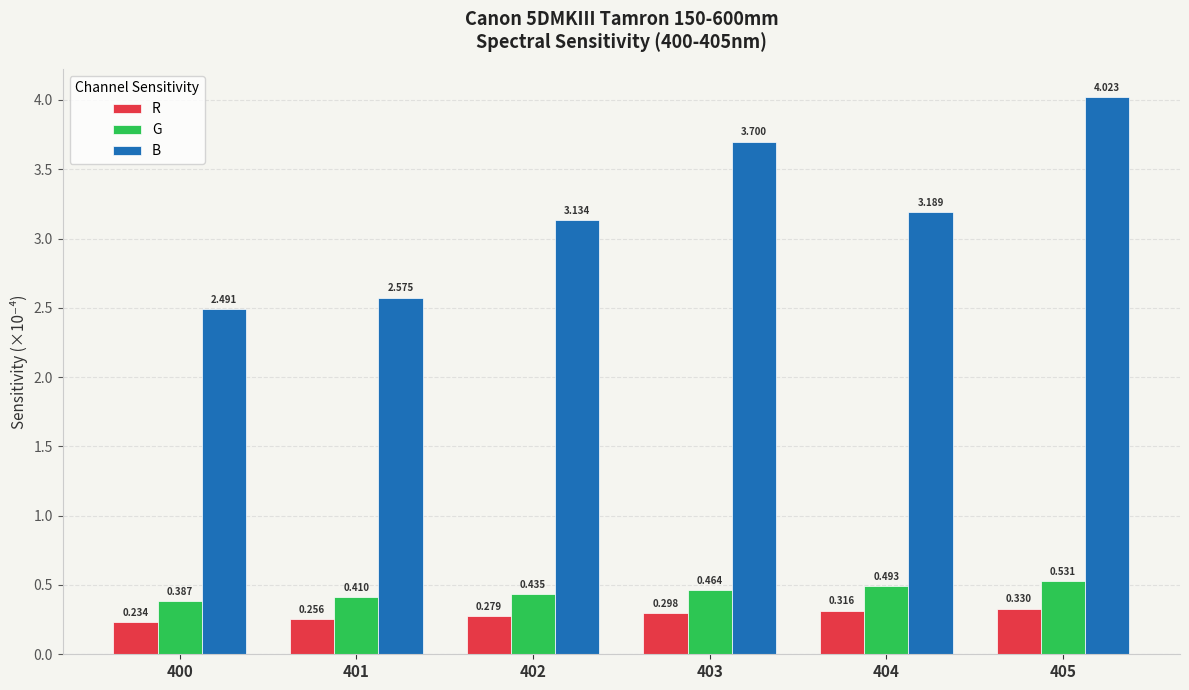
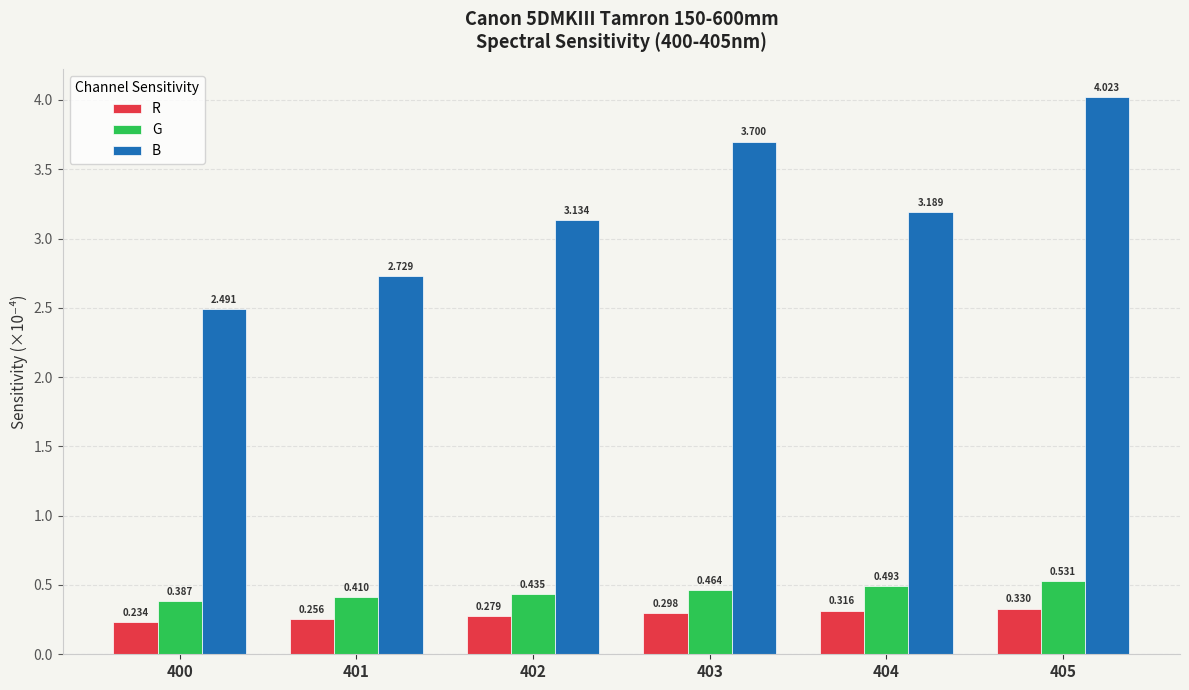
  {
    "R": {
      "400": 0.234,
      "401": 0.256,
      "402": 0.279,
      "403": 0.298,
      "404": 0.316,
      "405": 0.330
    },
    "G": {
      "400": 0.387,
      "401": 0.410,
      "402": 0.435,
      "403": 0.464,
      "404": 0.493,
      "405": 0.531
    },
    "B": {
      "400": 2.491,
-     "401": 2.575,
+     "401": 2.729,
      "402": 3.134,
      "403": 3.700,
      "404": 3.189,
      "405": 4.023
    }
  }
